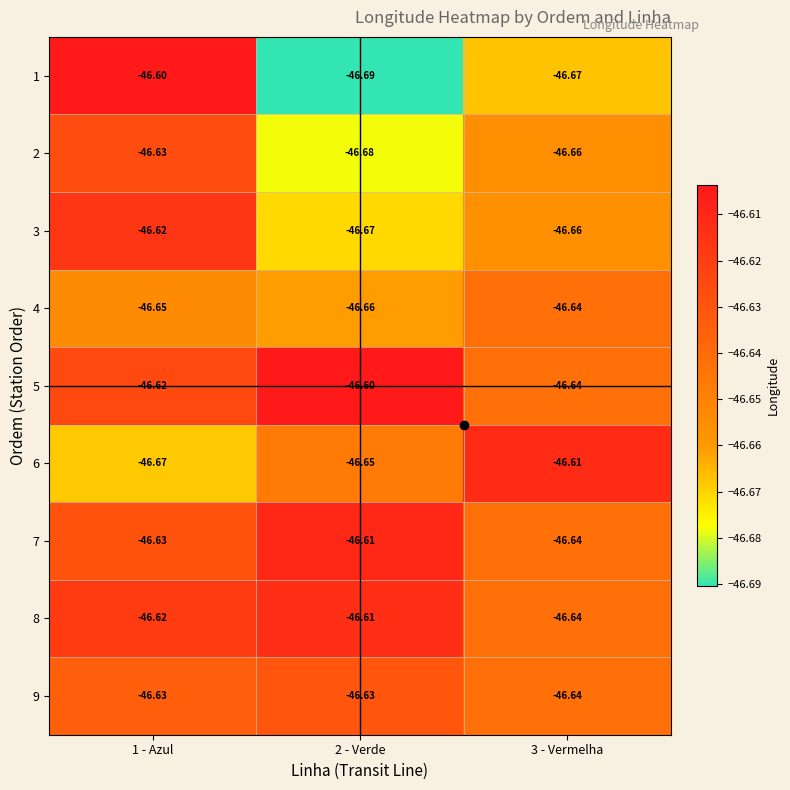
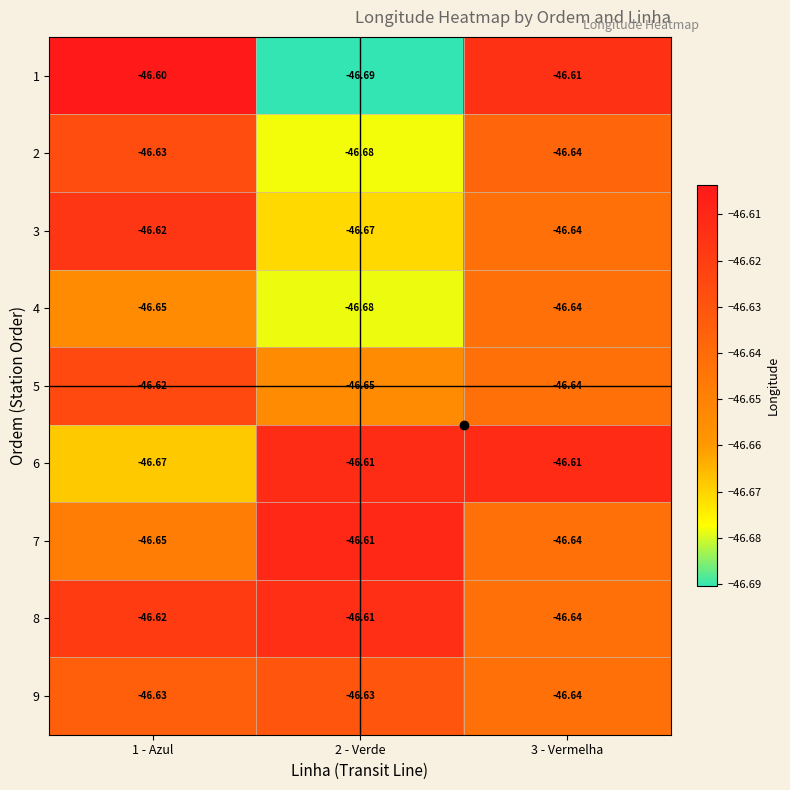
  {
    "1": {
      "1 - Azul": -46.60,
      "2 - Verde": -46.69,
-     "3 - Vermelha": -46.67
+     "3 - Vermelha": -46.61
    },
    "2": {
      "1 - Azul": -46.63,
      "2 - Verde": -46.68,
-     "3 - Vermelha": -46.66
+     "3 - Vermelha": -46.64
    },
    "3": {
      "1 - Azul": -46.62,
      "2 - Verde": -46.67,
-     "3 - Vermelha": -46.66
+     "3 - Vermelha": -46.64
    },
    "4": {
      "1 - Azul": -46.65,
-     "2 - Verde": -46.66,
+     "2 - Verde": -46.68,
      "3 - Vermelha": -46.64
    },
    "5": {
      "1 - Azul": -46.62,
-     "2 - Verde": -46.60,
+     "2 - Verde": -46.65,
      "3 - Vermelha": -46.64
    },
    "6": {
      "1 - Azul": -46.67,
-     "2 - Verde": -46.65,
+     "2 - Verde": -46.61,
      "3 - Vermelha": -46.61
    },
    "7": {
-     "1 - Azul": -46.63,
+     "1 - Azul": -46.65,
      "2 - Verde": -46.61,
      "3 - Vermelha": -46.64
    },
    "8": {
      "1 - Azul": -46.62,
      "2 - Verde": -46.61,
      "3 - Vermelha": -46.64
    },
    "9": {
      "1 - Azul": -46.63,
      "2 - Verde": -46.63,
      "3 - Vermelha": -46.64
    }
  }
